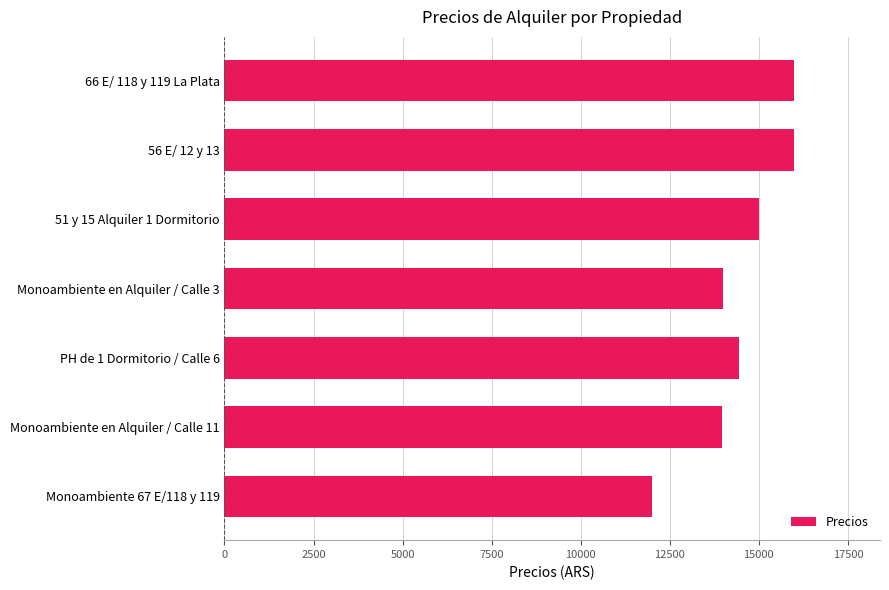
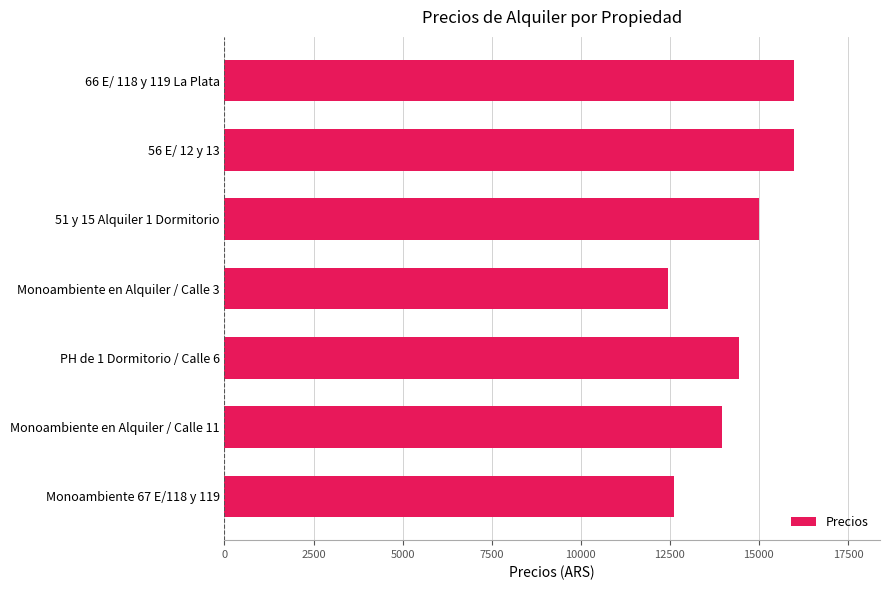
  {
    "66 E/ 118 y 119 La Plata": 16000,
    "56 E/ 12 y 13": 16000,
    "51 y 15 Alquiler 1 Dormitorio": 15000,
-   "Monoambiente en Alquiler / Calle 3": 14000,
+   "Monoambiente en Alquiler / Calle 3": 12500,
    "PH de 1 Dormitorio / Calle 6": 14400,
    "Monoambiente en Alquiler / Calle 11": 14000,
-   "Monoambiente 67 E/118 y 119": 12000
+   "Monoambiente 67 E/118 y 119": 12600
  }
